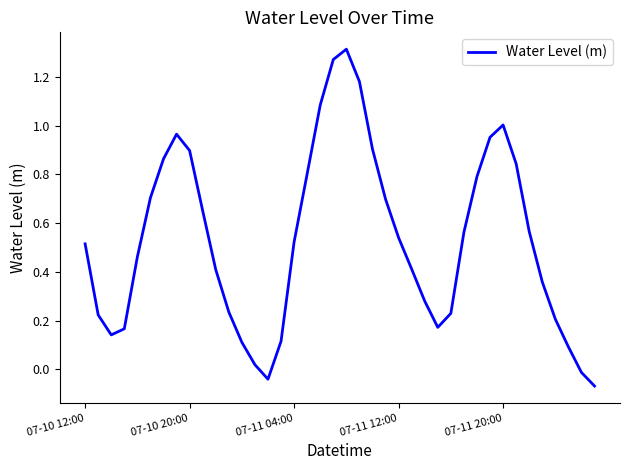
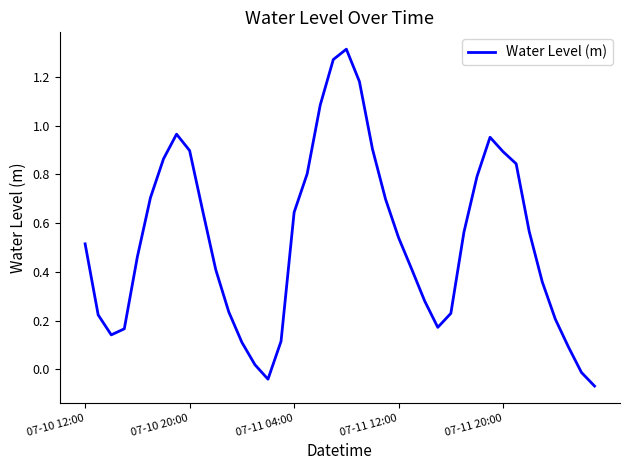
  {
    "07-10 12:00": 0.51,
    "07-10 20:00": 0.90,
-   "07-11 04:00": 0.52,
+   "07-11 04:00": 0.64,
    "07-11 12:00": 0.54,
-   "07-11 20:00": 1.00
+   "07-11 20:00": 0.89
  }
